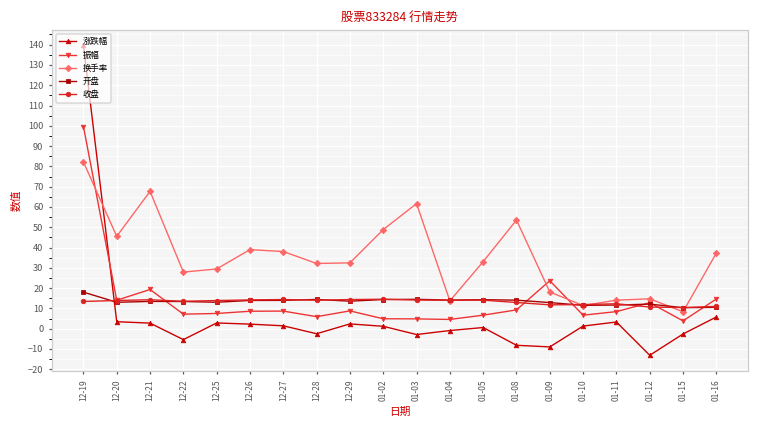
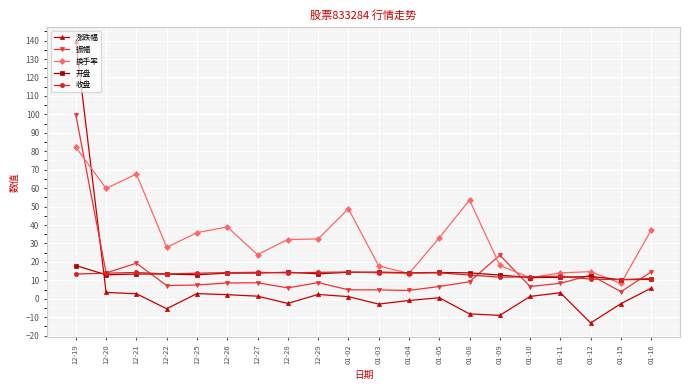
  {
    "换手率": {
      "12-19": 82,
-     "12-20": 46,
+     "12-20": 60,
      "12-21": 68,
      "12-22": 28,
-     "12-25": 29,
+     "12-25": 36,
      "12-26": 39,
-     "12-27": 38,
+     "12-27": 24,
      "12-28": 32,
      "12-29": 32,
      "01-02": 49,
-     "01-03": 62,
+     "01-03": 18,
      "01-05": 33,
      "01-08": 54,
      "01-09": 18,
      "01-11": 14,
      "01-12": 15,
      "01-15": 8,
      "01-16": 37
    }
  }
